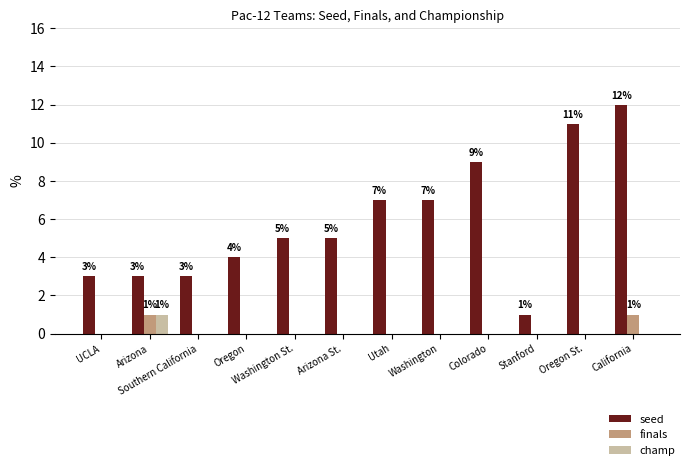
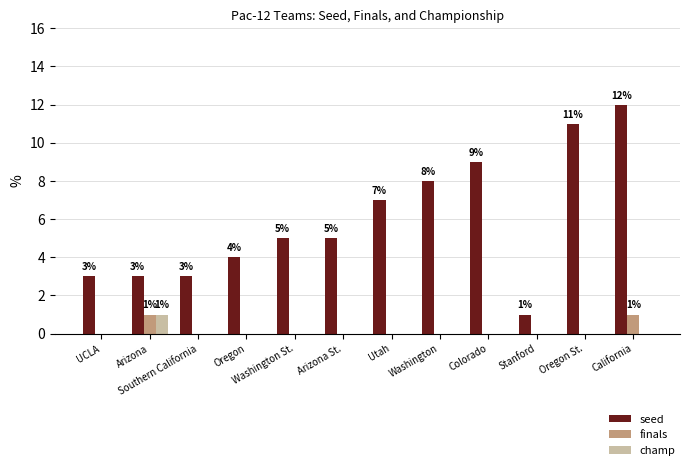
  {
    "seed": {
      "UCLA": "3%",
      "Arizona": "3%",
      "Southern California": "3%",
      "Oregon": "4%",
      "Washington St.": "5%",
      "Arizona St.": "5%",
      "Utah": "7%",
-     "Washington": "7%",
+     "Washington": "8%",
      "Colorado": "9%",
      "Stanford": "1%",
      "Oregon St.": "11%",
      "California": "12%"
    }
  }
